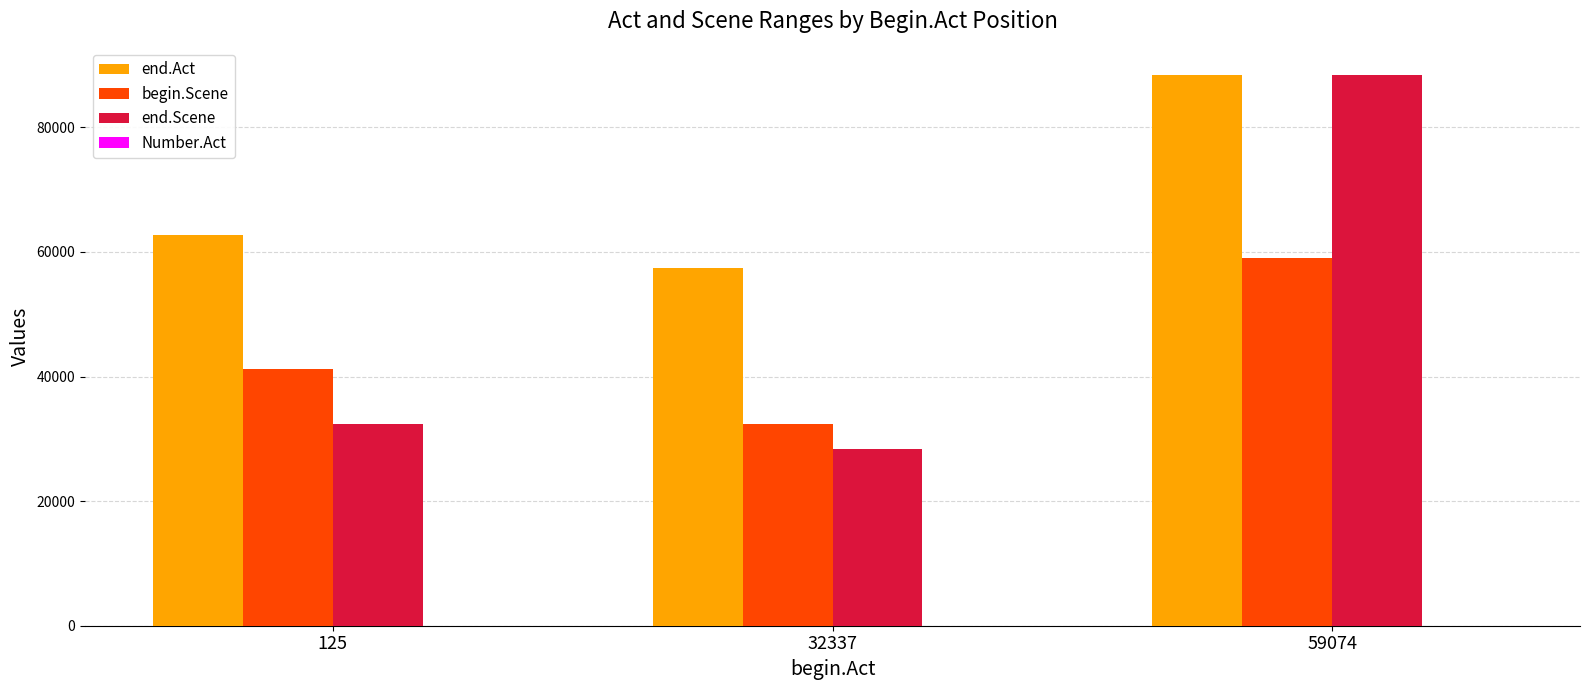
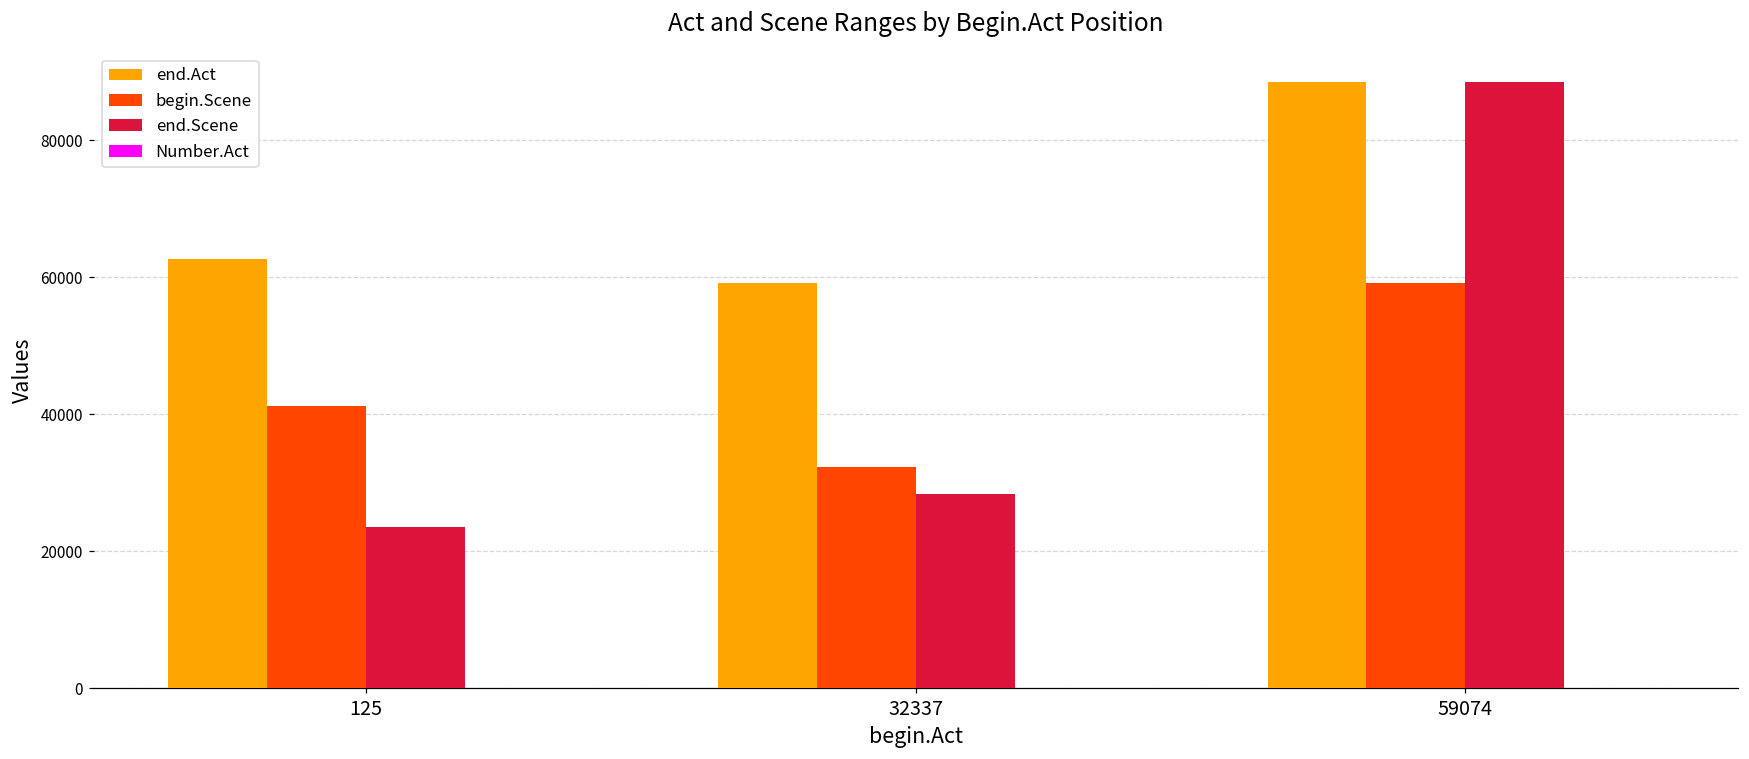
  {
    "end.Act": {
      "125": 63000,
-     "32337": 57000,
+     "32337": 59000,
      "59074": 88000
    },
    "begin.Scene": {
      "125": 41000,
      "32337": 32000,
      "59074": 59000
    },
    "end.Scene": {
-     "125": 32000,
+     "125": 24000,
      "32337": 28000,
      "59074": 88000
    },
    "Number.Act": {
      "125": 0,
      "32337": 0,
      "59074": 0
    }
  }
